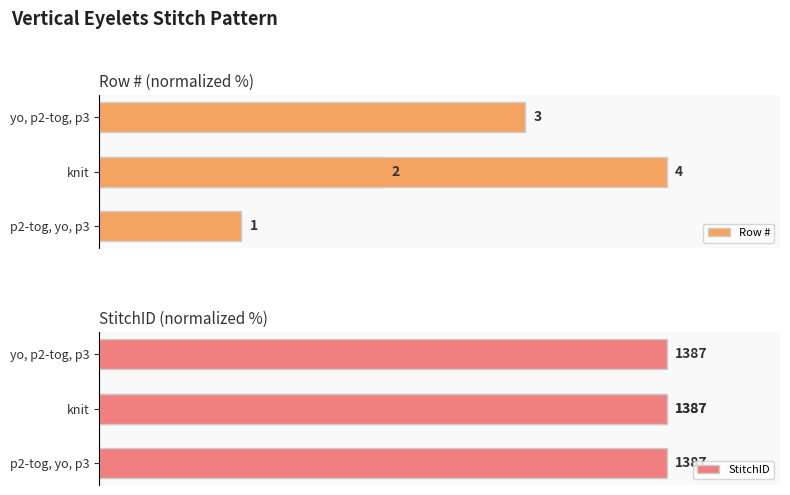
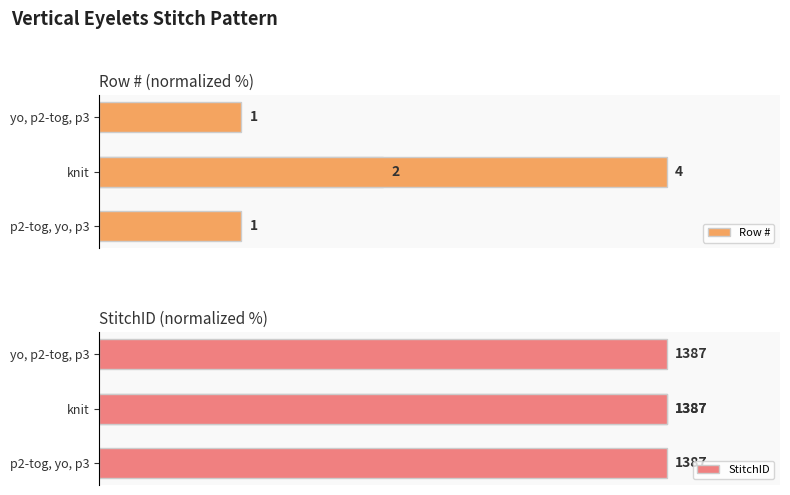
  {
    "Row # (normalized %)": {
-     "yo, p2-tog, p3": 3
+     "yo, p2-tog, p3": 1
    }
  }
